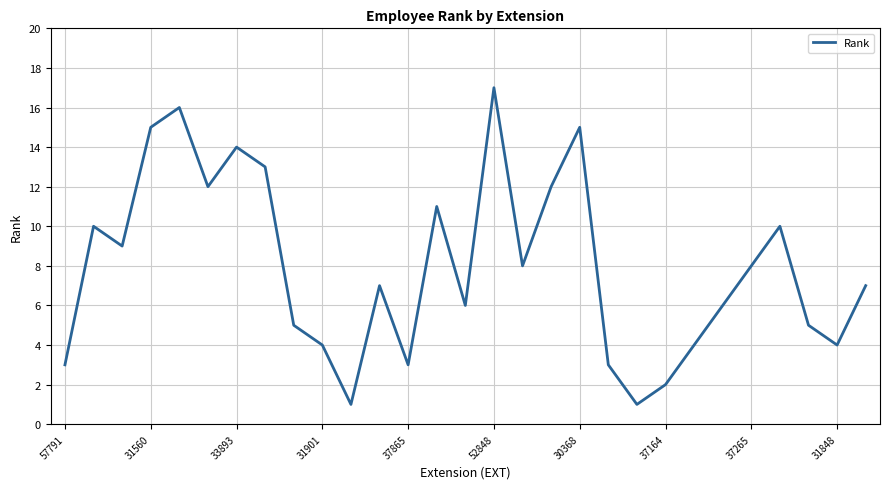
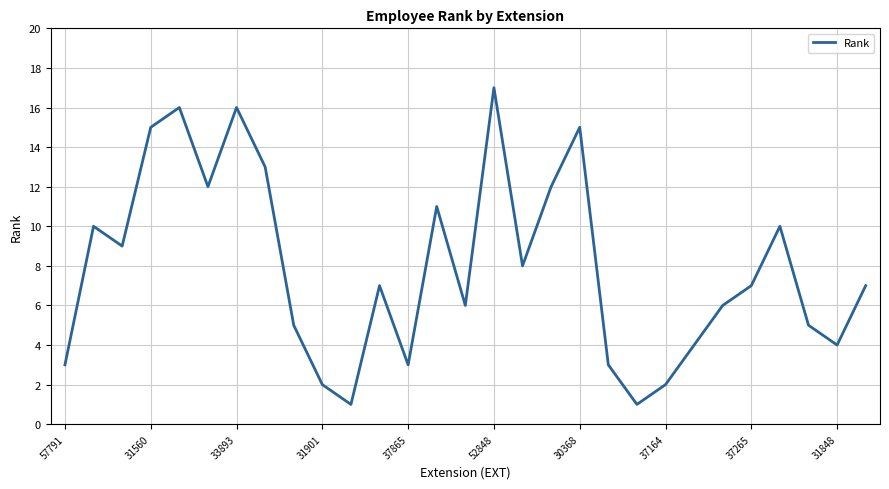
  {
    "57791": 3,
    "31560": 15,
-   "33893": 14,
-   "31901": 4,
+   "33893": 16,
+   "31901": 2,
    "37865": 3,
    "52848": 17,
    "30368": 15,
    "37164": 2,
-   "37265": 8,
+   "37265": 7,
    "31848": 4
  }
